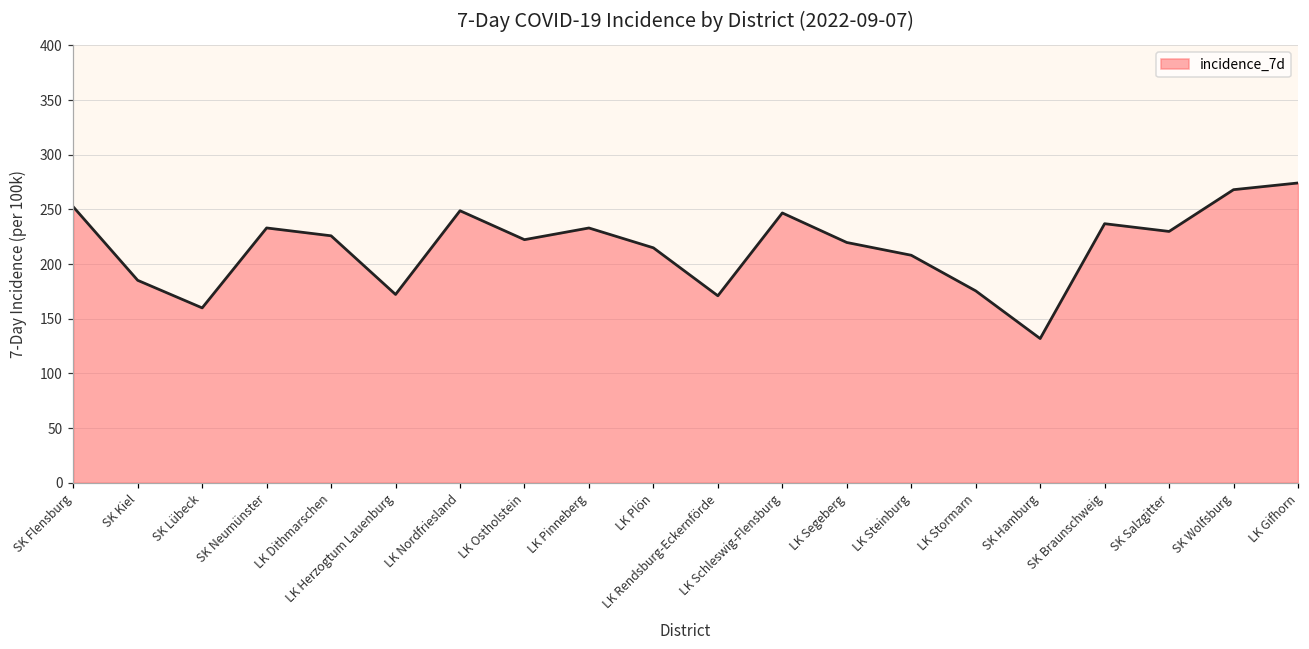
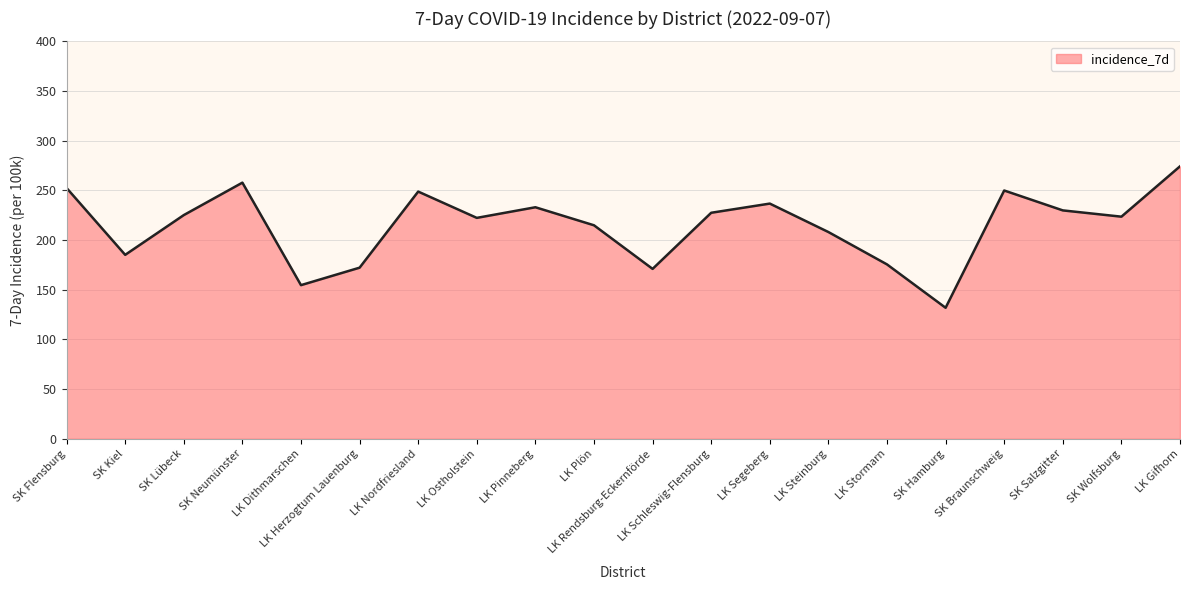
  {
    "SK Flensburg": 250,
    "SK Kiel": 190,
-   "SK Lübeck": 160,
-   "SK Neumünster": 230,
-   "LK Dithmarschen": 230,
+   "SK Lübeck": 230,
+   "SK Neumünster": 260,
+   "LK Dithmarschen": 150,
    "LK Herzogtum Lauenburg": 170,
    "LK Nordfriesland": 250,
    "LK Ostholstein": 220,
    "LK Pinneberg": 230,
    "LK Plön": 210,
    "LK Rendsburg-Eckernförde": 170,
-   "LK Schleswig-Flensburg": 250,
-   "LK Segeberg": 220,
+   "LK Schleswig-Flensburg": 230,
+   "LK Segeberg": 240,
    "LK Steinburg": 210,
    "LK Stormarn": 180,
    "SK Hamburg": 130,
-   "SK Braunschweig": 240,
+   "SK Braunschweig": 250,
    "SK Salzgitter": 230,
-   "SK Wolfsburg": 270,
+   "SK Wolfsburg": 220,
    "LK Gifhorn": 270
  }
